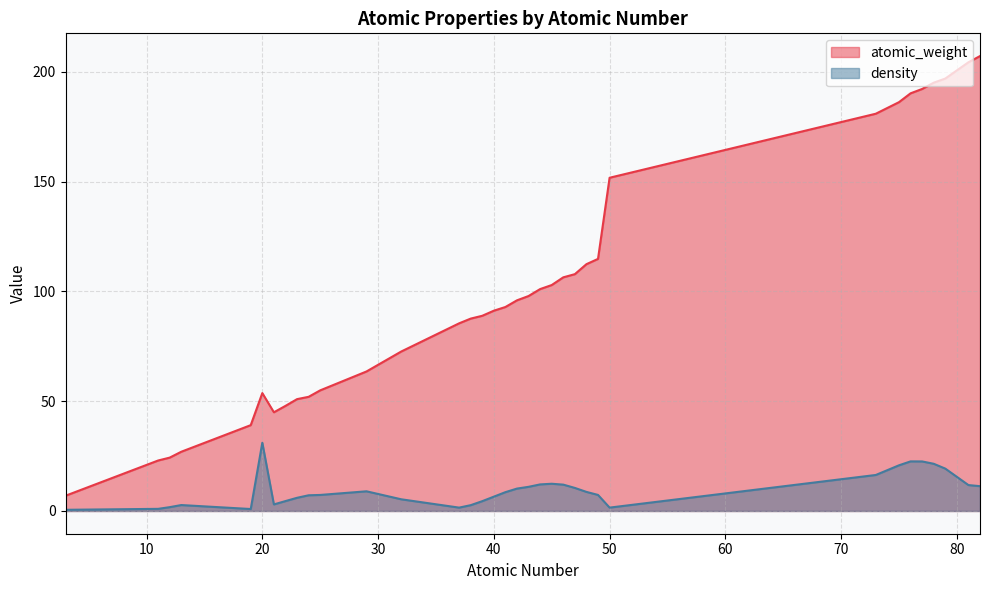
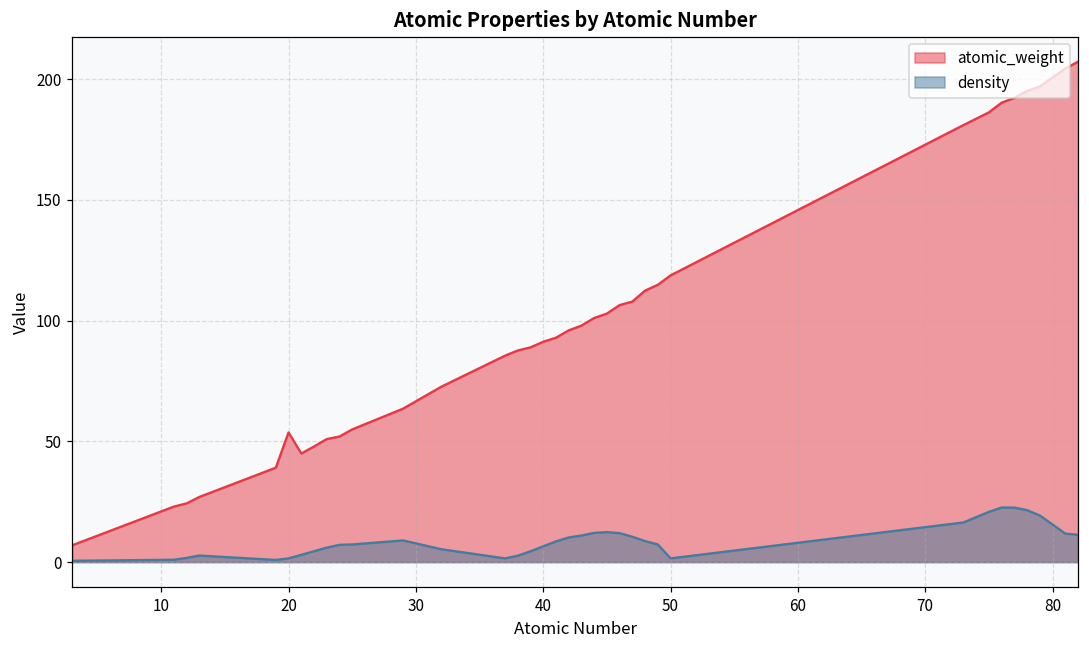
  {
    "atomic_weight": {
      "20": 54,
      "40": 91,
-     "50": 152
+     "50": 119
    },
    "density": {
-     "20": 31,
+     "20": 2,
      "40": 7,
      "50": 2
    }
  }
